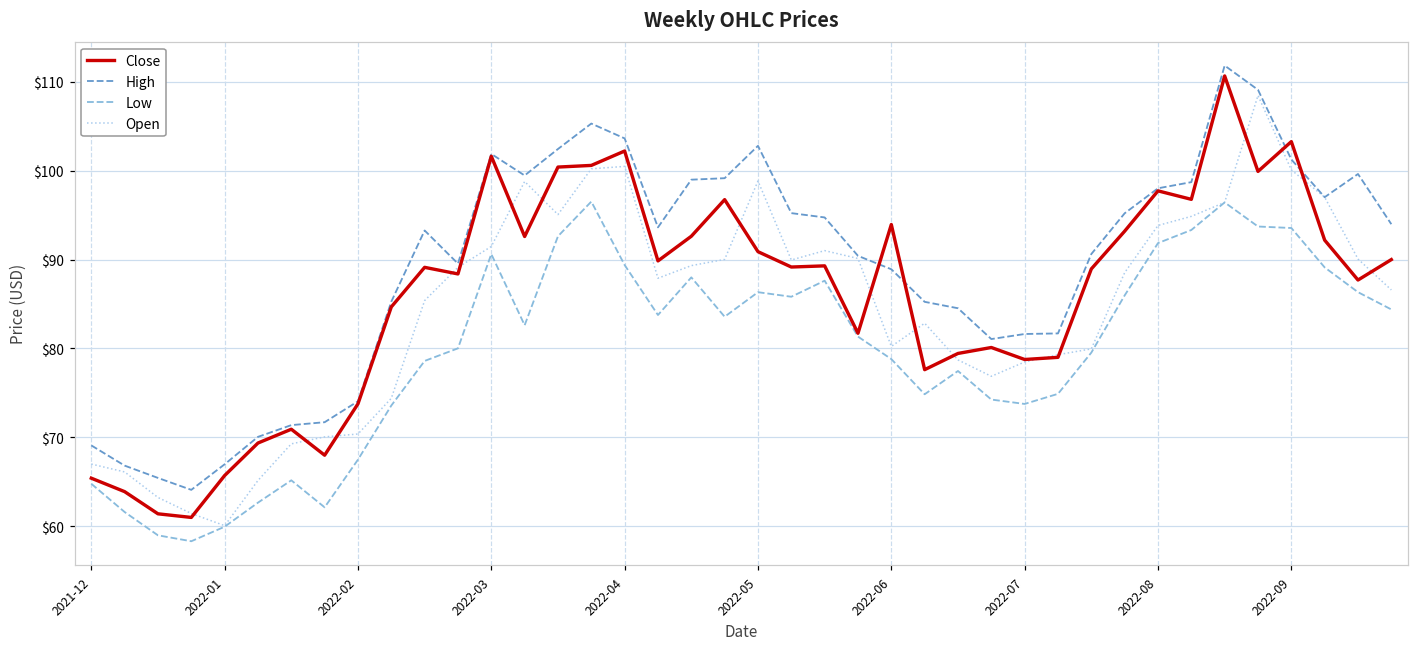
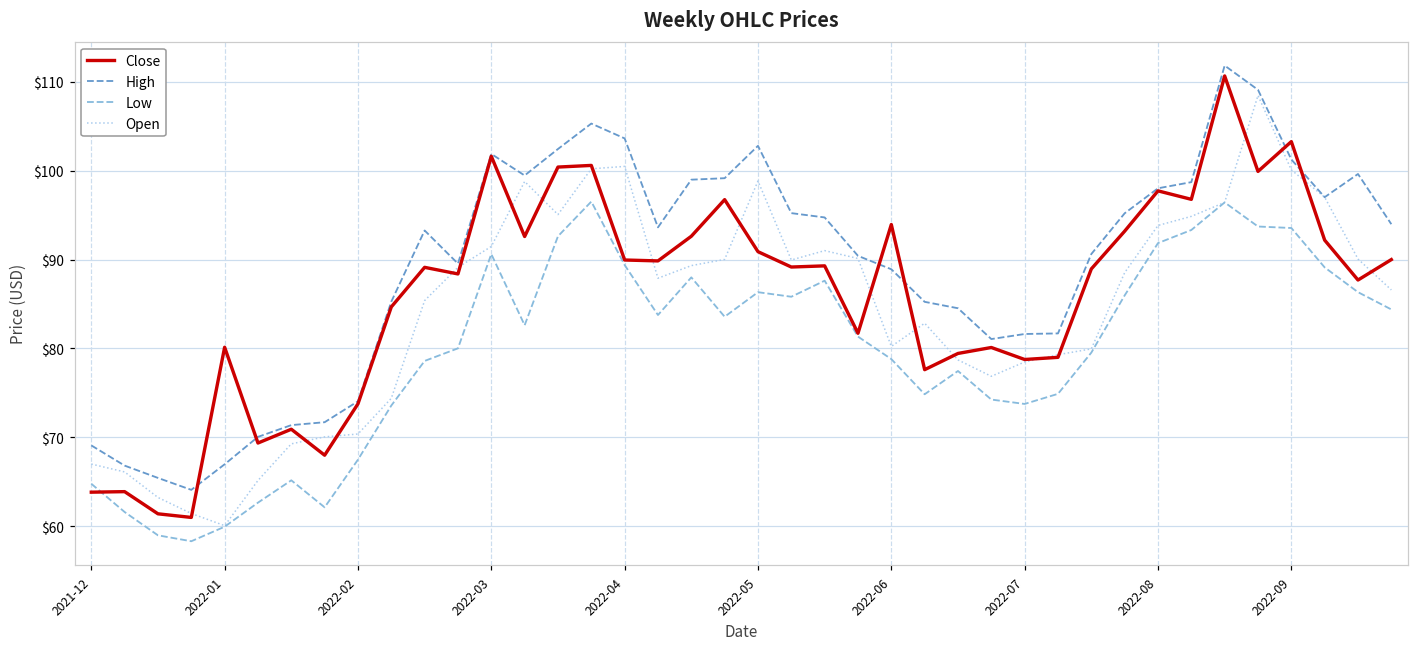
  {
    "Close": {
-     "2021-12": "$65",
-     "2022-01": "$66",
-     "2022-04": "$102",
+     "2021-12": "$64",
+     "2022-01": "$80",
+     "2022-04": "$90",
      "2022-05": "$91",
      "2022-06": "$94",
      "2022-09": "$103"
    }
  }
